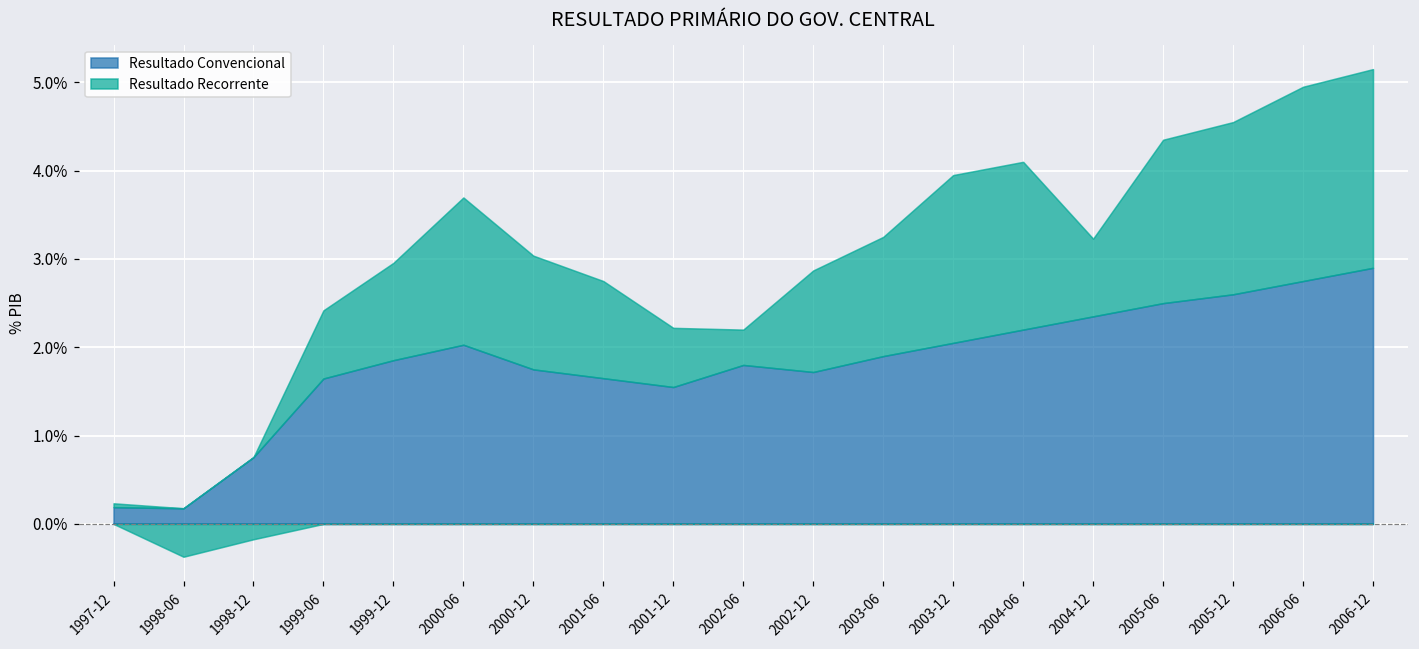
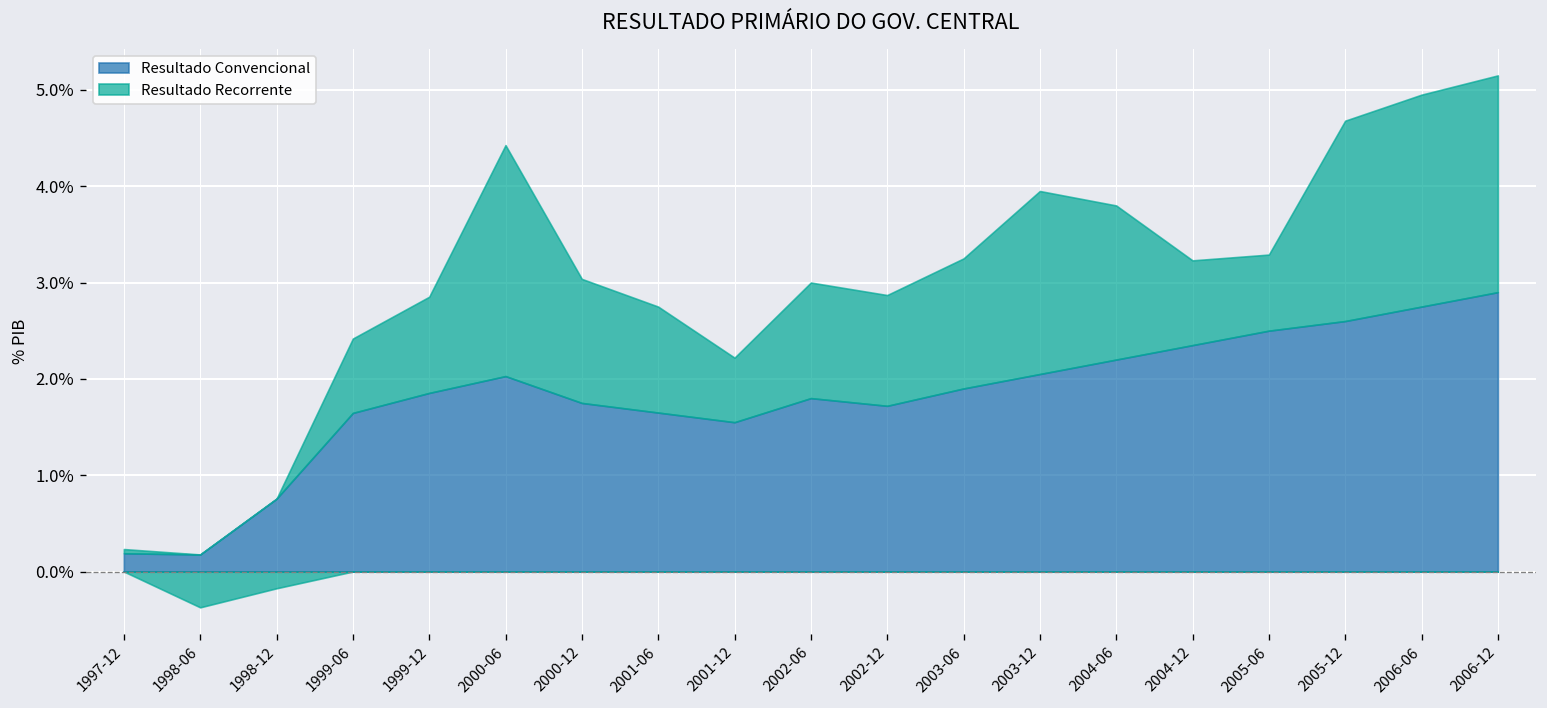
  {
    "Resultado Recorrente": {
      "1997-12": "0.0%",
      "1999-06": "0.8%",
-     "1999-12": "1.1%",
-     "2000-06": "1.7%",
+     "1999-12": "1.0%",
+     "2000-06": "2.4%",
      "2000-12": "1.3%",
      "2001-06": "1.1%",
      "2001-12": "0.7%",
-     "2002-06": "0.4%",
+     "2002-06": "1.2%",
      "2002-12": "1.2%",
      "2003-06": "1.4%",
      "2003-12": "1.9%",
-     "2004-06": "1.9%",
+     "2004-06": "1.6%",
      "2004-12": "0.9%",
-     "2005-06": "1.8%",
-     "2005-12": "1.9%",
+     "2005-06": "0.8%",
+     "2005-12": "2.1%",
      "2006-06": "2.2%",
      "2006-12": "2.3%"
    }
  }
